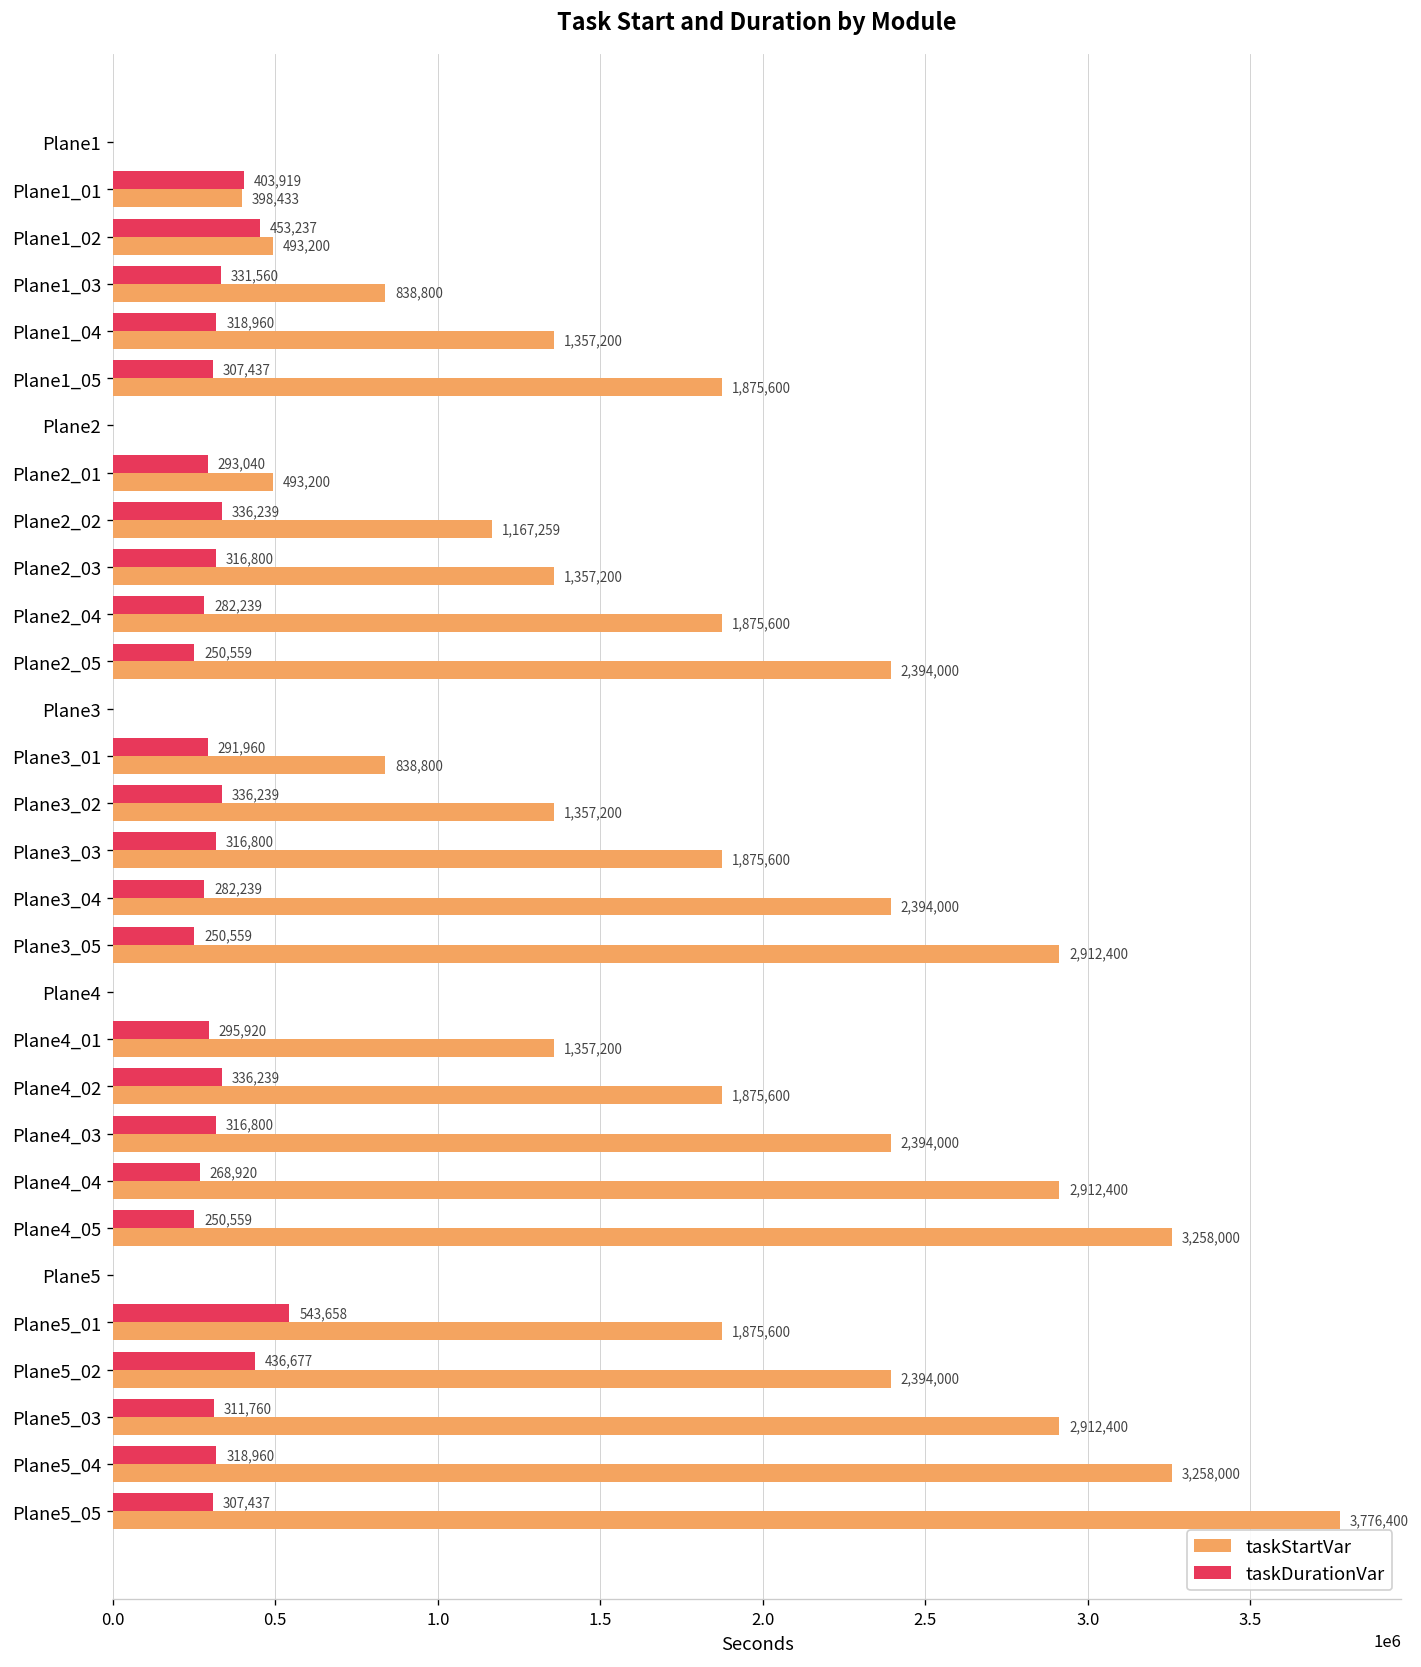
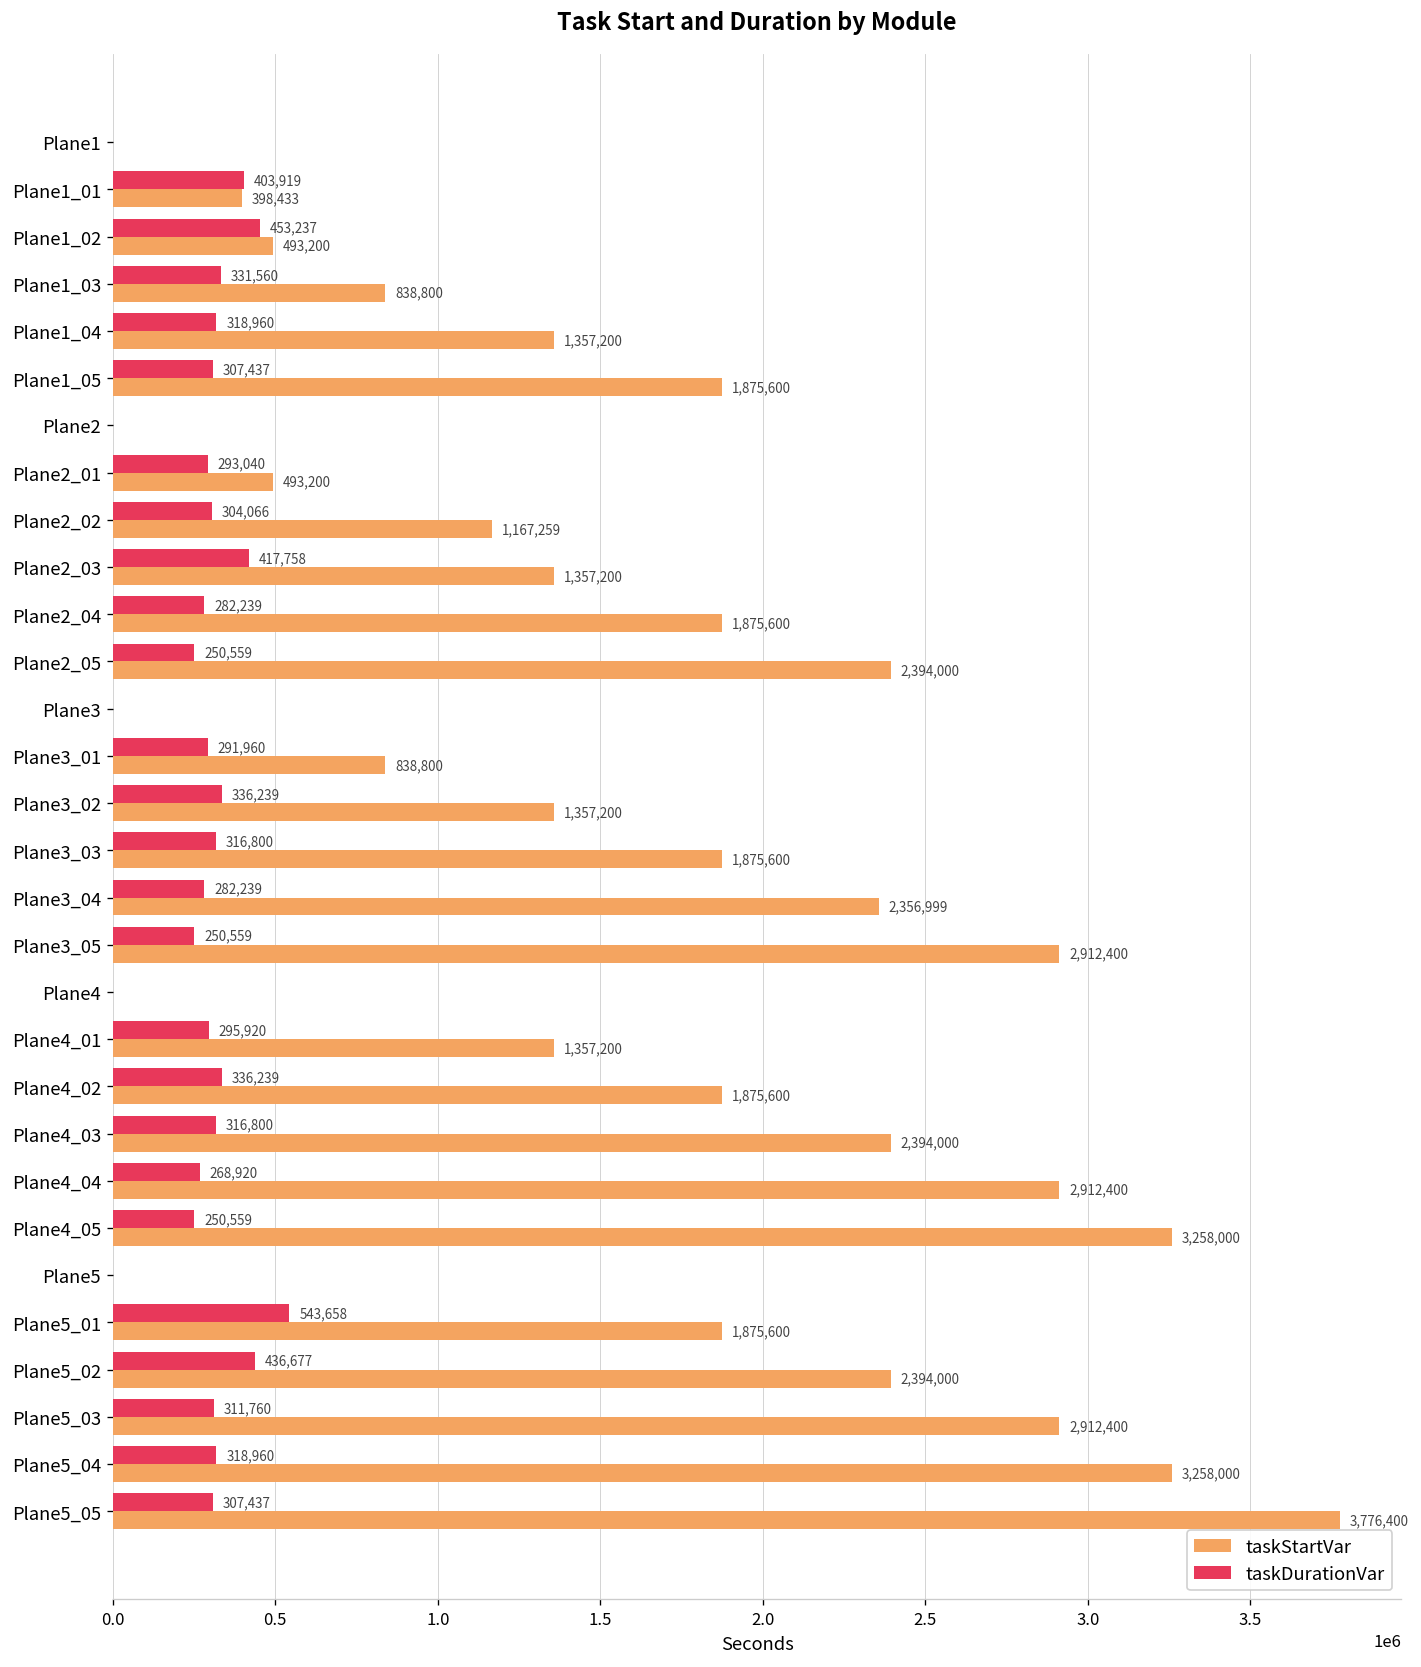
  {
    "taskStartVar": {
      "Plane1_01": "398,433",
      "Plane1_02": "493,200",
      "Plane1_03": "838,800",
      "Plane1_04": "1,357,200",
      "Plane1_05": "1,875,600",
      "Plane2_01": "493,200",
      "Plane2_02": "1,167,259",
      "Plane2_03": "1,357,200",
      "Plane2_04": "1,875,600",
      "Plane2_05": "2,394,000",
      "Plane3_01": "838,800",
      "Plane3_02": "1,357,200",
      "Plane3_03": "1,875,600",
-     "Plane3_04": "2,394,000",
+     "Plane3_04": "2,356,999",
      "Plane3_05": "2,912,400",
      "Plane4_01": "1,357,200",
      "Plane4_02": "1,875,600",
      "Plane4_03": "2,394,000",
      "Plane4_04": "2,912,400",
      "Plane4_05": "3,258,000",
      "Plane5_01": "1,875,600",
      "Plane5_02": "2,394,000",
      "Plane5_03": "2,912,400",
      "Plane5_04": "3,258,000"
    },
    "taskDurationVar": {
      "Plane1_01": "403,919",
      "Plane1_02": "453,237",
      "Plane1_03": "331,560",
      "Plane1_04": "318,960",
      "Plane1_05": "307,437",
      "Plane2_01": "293,040",
-     "Plane2_02": "336,239",
-     "Plane2_03": "316,800",
+     "Plane2_02": "304,066",
+     "Plane2_03": "417,758",
      "Plane2_04": "282,239",
      "Plane2_05": "250,559",
      "Plane3_01": "291,960",
      "Plane3_02": "336,239",
      "Plane3_03": "316,800",
      "Plane3_04": "282,239",
      "Plane3_05": "250,559",
      "Plane4_01": "295,920",
      "Plane4_02": "336,239",
      "Plane4_03": "316,800",
      "Plane4_04": "268,920",
      "Plane4_05": "250,559",
      "Plane5_01": "543,658",
      "Plane5_02": "436,677",
      "Plane5_03": "311,760",
      "Plane5_04": "318,960",
      "Plane5_05": "307,437"
    }
  }
